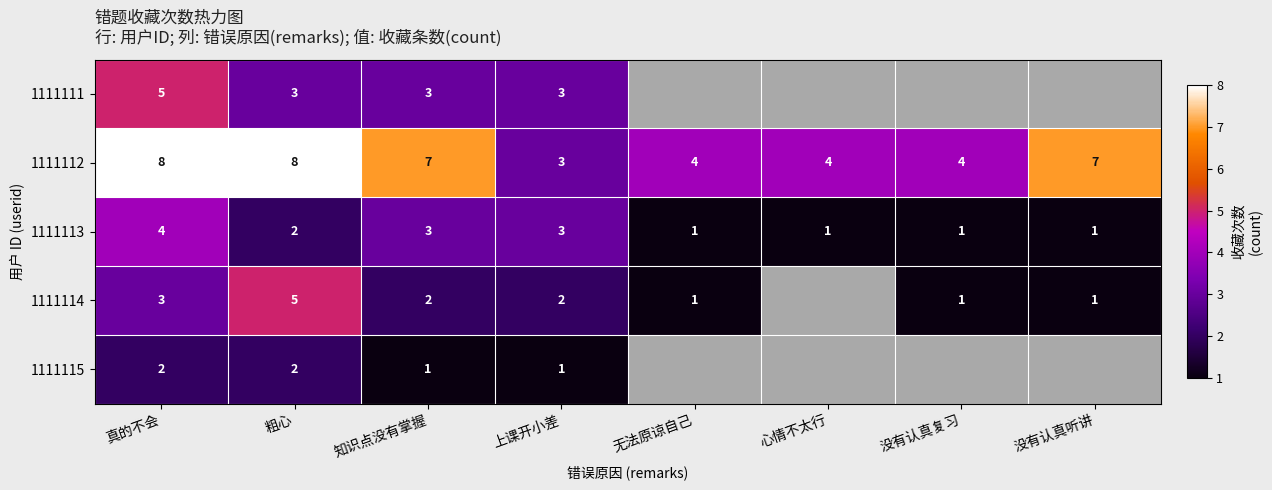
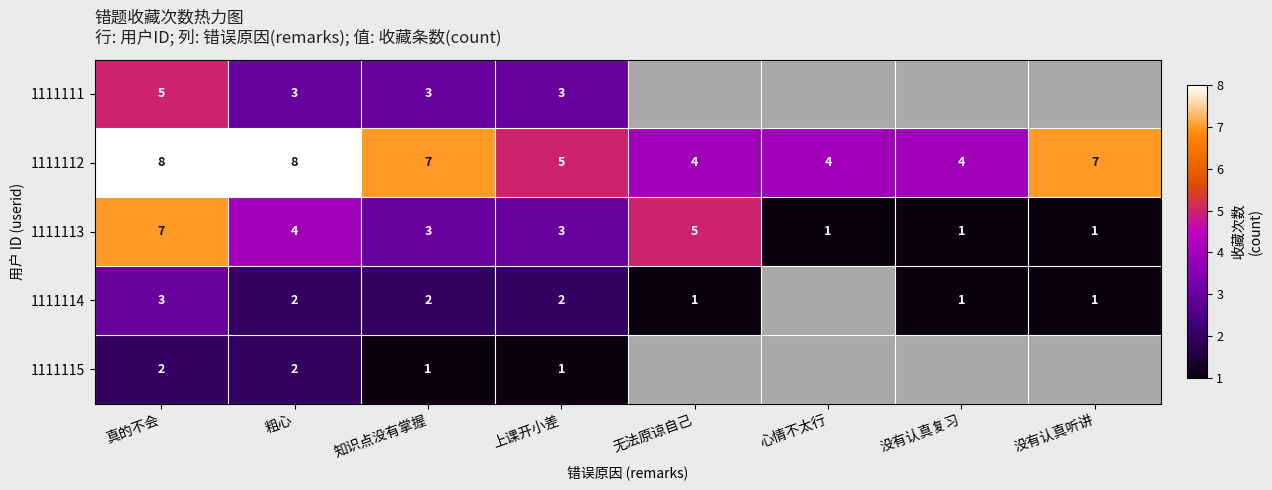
  {
    "1111111": {
      "真的不会": 5,
      "粗心": 3,
      "知识点没有掌握": 3,
      "上课开小差": 3
    },
    "1111112": {
      "真的不会": 8,
      "粗心": 8,
      "知识点没有掌握": 7,
-     "上课开小差": 3,
+     "上课开小差": 5,
      "无法原谅自己": 4,
      "心情不太行": 4,
      "没有认真复习": 4,
      "没有认真听讲": 7
    },
    "1111113": {
-     "真的不会": 4,
-     "粗心": 2,
+     "真的不会": 7,
+     "粗心": 4,
      "知识点没有掌握": 3,
      "上课开小差": 3,
-     "无法原谅自己": 1,
+     "无法原谅自己": 5,
      "心情不太行": 1,
      "没有认真复习": 1,
      "没有认真听讲": 1
    },
    "1111114": {
      "真的不会": 3,
-     "粗心": 5,
+     "粗心": 2,
      "知识点没有掌握": 2,
      "上课开小差": 2,
      "无法原谅自己": 1,
      "没有认真复习": 1,
      "没有认真听讲": 1
    },
    "1111115": {
      "真的不会": 2,
      "粗心": 2,
      "知识点没有掌握": 1,
      "上课开小差": 1
    }
  }
